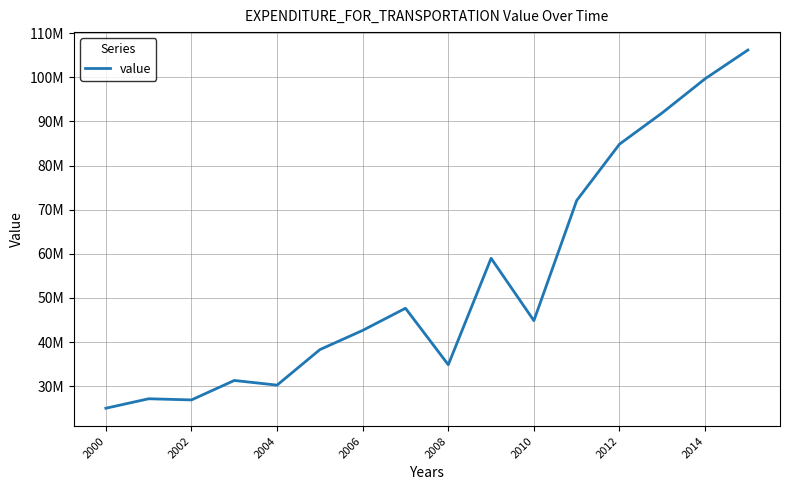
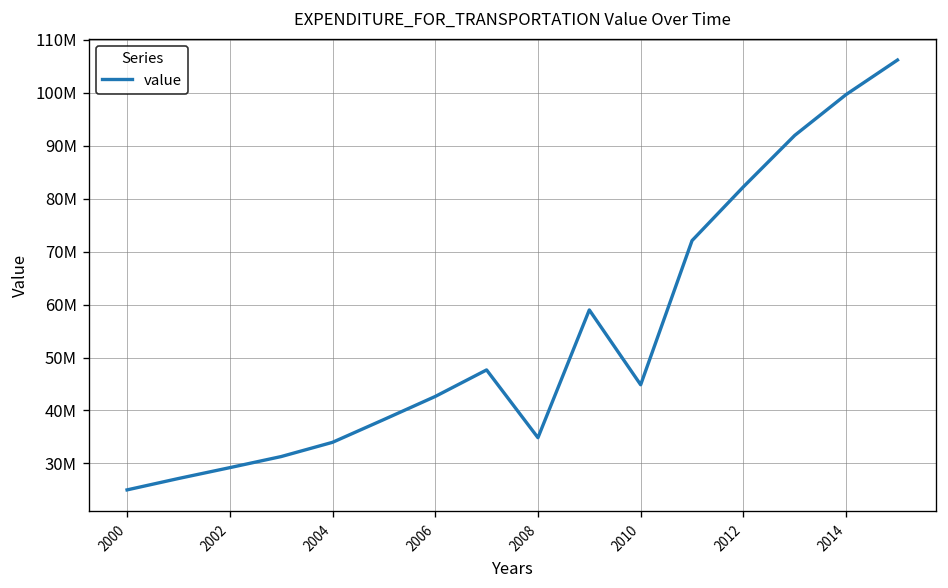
  {
    "2000": 25000000,
-   "2002": 27000000,
-   "2004": 30000000,
+   "2002": 29000000,
+   "2004": 34000000,
    "2006": 43000000,
    "2008": 35000000,
    "2010": 45000000,
-   "2012": 85000000,
+   "2012": 82000000,
    "2014": 100000000
  }
